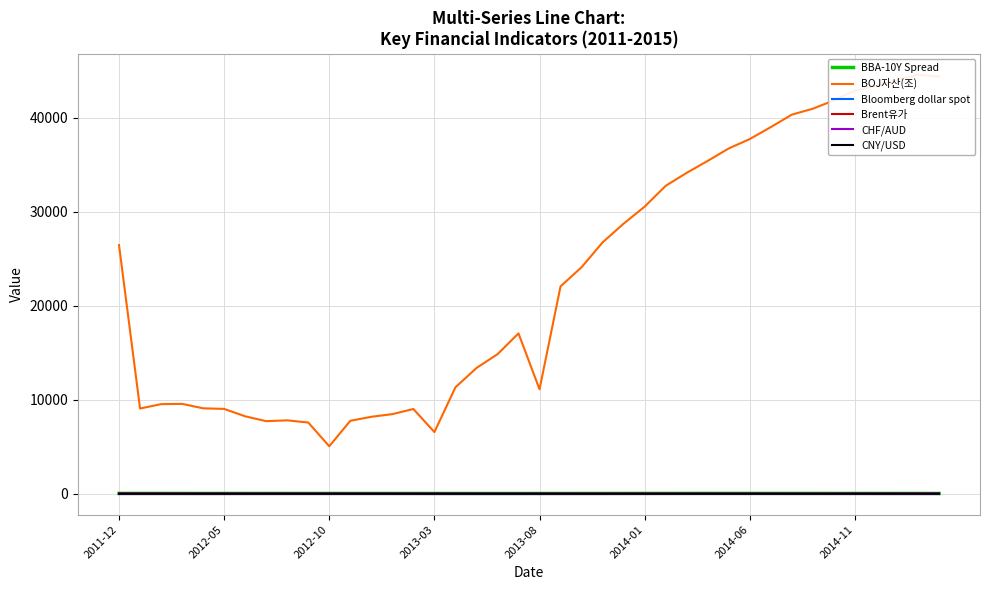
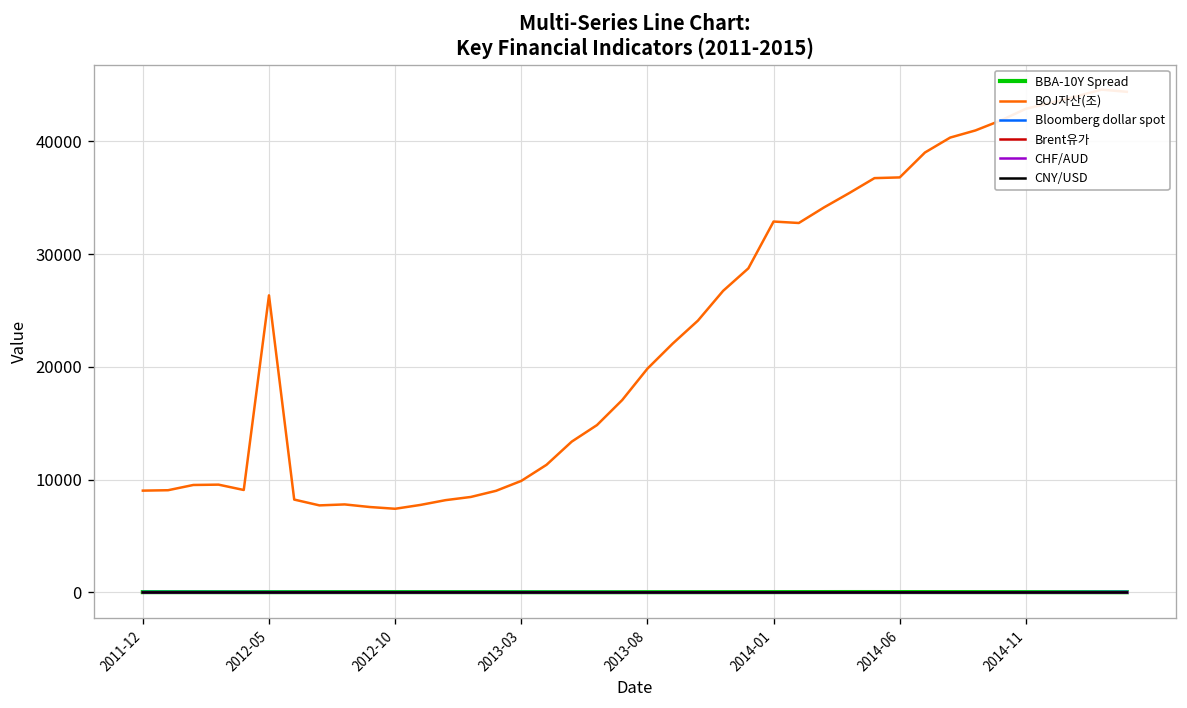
  {
    "BOJ자산(조)": {
-     "2011-12": 26000,
-     "2012-05": 9000,
-     "2012-10": 5000,
-     "2013-03": 7000,
-     "2013-08": 11000,
-     "2014-01": 31000,
-     "2014-06": 38000
+     "2011-12": 9000,
+     "2012-05": 26000,
+     "2012-10": 7000,
+     "2013-03": 10000,
+     "2013-08": 20000,
+     "2014-01": 33000,
+     "2014-06": 37000
    }
  }
